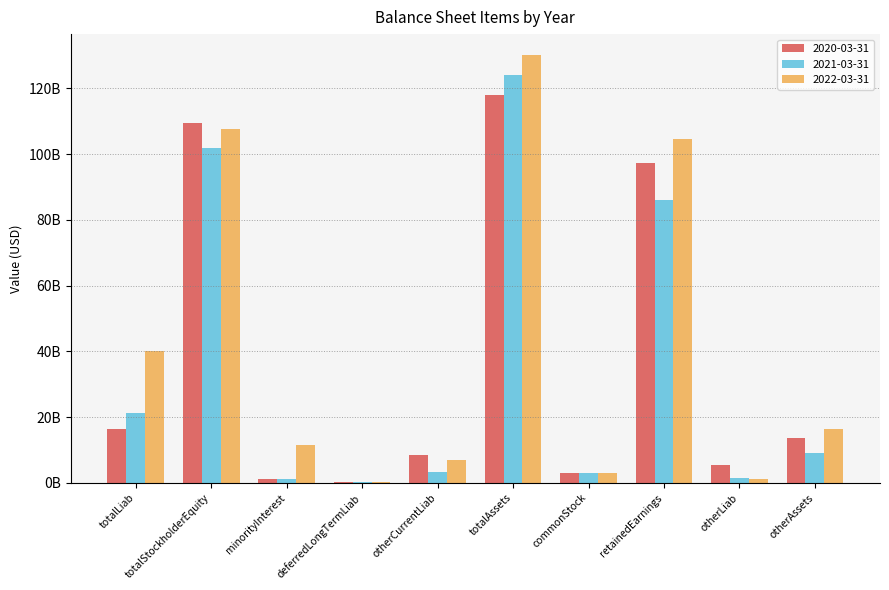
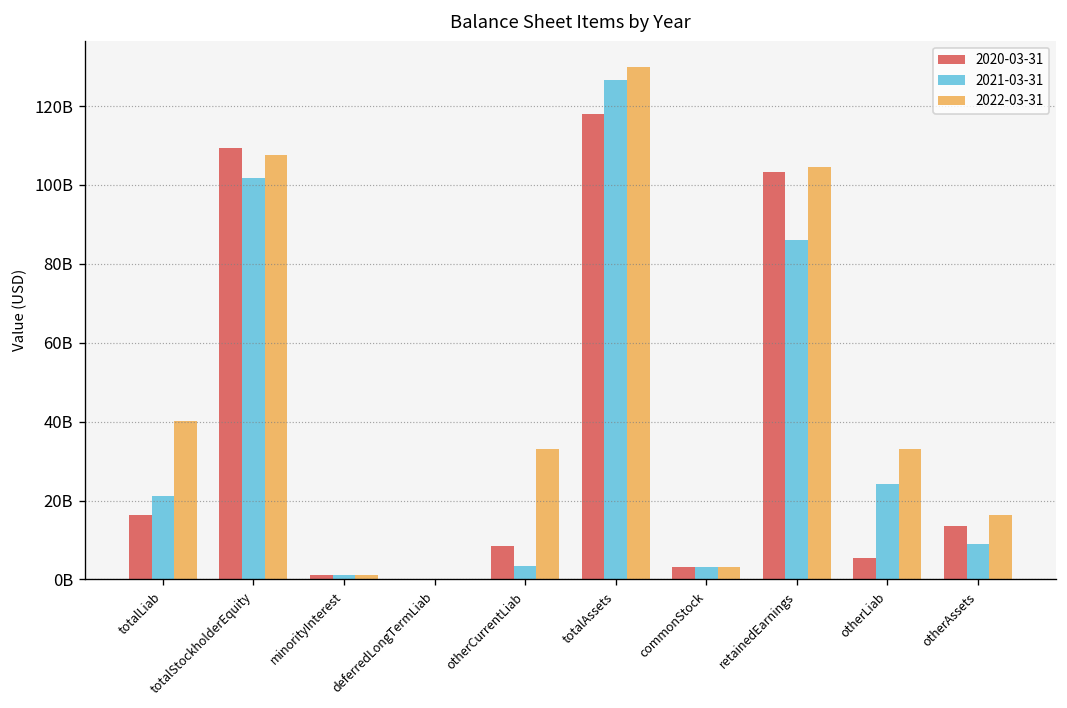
  {
    "2020-03-31": {
      "totalLiab": 16000000000,
      "totalStockholderEquity": 109000000000,
      "minorityInterest": 1000000000,
      "otherCurrentLiab": 9000000000,
      "totalAssets": 118000000000,
      "commonStock": 3000000000,
-     "retainedEarnings": 97000000000,
+     "retainedEarnings": 103000000000,
      "otherLiab": 6000000000,
      "otherAssets": 14000000000
    },
    "2021-03-31": {
      "totalLiab": 21000000000,
      "totalStockholderEquity": 102000000000,
      "minorityInterest": 1000000000,
      "otherCurrentLiab": 3000000000,
-     "totalAssets": 124000000000,
+     "totalAssets": 127000000000,
      "commonStock": 3000000000,
      "retainedEarnings": 86000000000,
-     "otherLiab": 2000000000,
+     "otherLiab": 24000000000,
      "otherAssets": 9000000000
    },
    "2022-03-31": {
      "totalLiab": 40000000000,
      "totalStockholderEquity": 108000000000,
-     "minorityInterest": 12000000000,
-     "otherCurrentLiab": 7000000000,
+     "minorityInterest": 1000000000,
+     "otherCurrentLiab": 33000000000,
      "totalAssets": 130000000000,
      "commonStock": 3000000000,
      "retainedEarnings": 105000000000,
-     "otherLiab": 1000000000,
+     "otherLiab": 33000000000,
      "otherAssets": 16000000000
    }
  }
